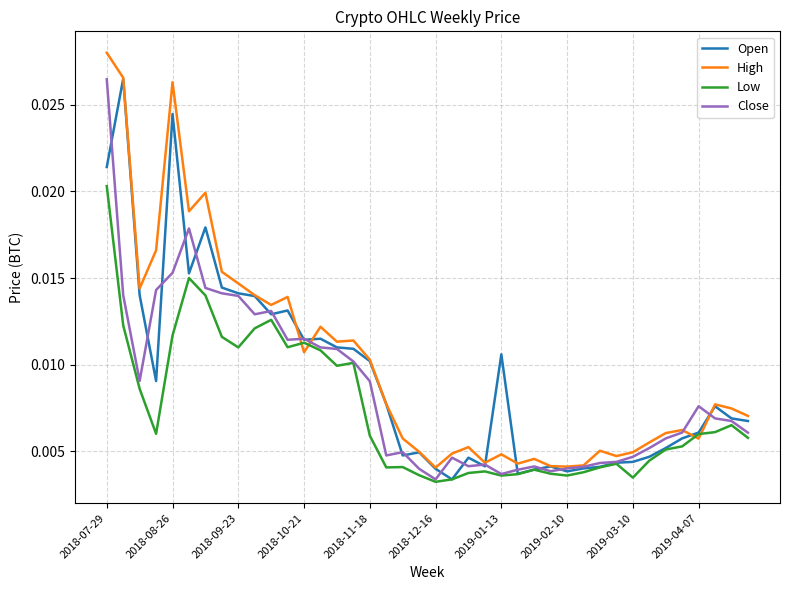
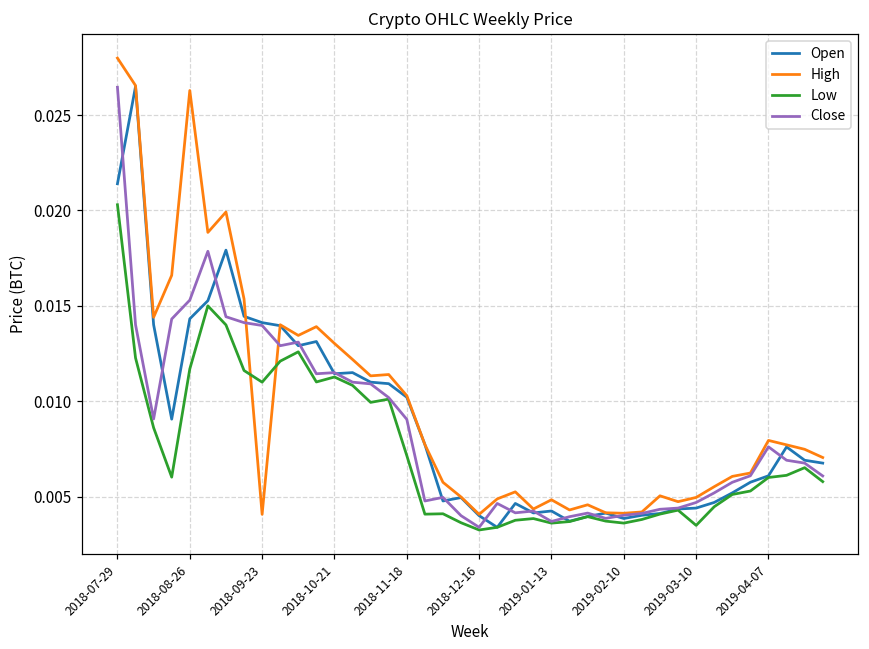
  {
    "Open": {
      "2018-07-29": 0.0214,
-     "2018-08-26": 0.0245,
+     "2018-08-26": 0.0143,
      "2018-09-23": 0.0141,
-     "2019-01-13": 0.0106,
+     "2019-01-13": 0.0042,
      "2019-02-10": 0.0039,
      "2019-03-10": 0.0044
    },
    "High": {
      "2018-07-29": 0.0280,
      "2018-08-26": 0.0263,
-     "2018-09-23": 0.0147,
-     "2018-10-21": 0.0107,
+     "2018-09-23": 0.0041,
+     "2018-10-21": 0.0130,
      "2019-01-13": 0.0048,
      "2019-03-10": 0.0050,
-     "2019-04-07": 0.0057
+     "2019-04-07": 0.0079
    },
    "Low": {
      "2018-07-29": 0.0203,
      "2018-08-26": 0.0117,
      "2018-09-23": 0.0110,
      "2018-10-21": 0.0113,
-     "2018-11-18": 0.0059,
+     "2018-11-18": 0.0072,
      "2019-02-10": 0.0036,
      "2019-03-10": 0.0035
    },
    "Close": {
      "2018-07-29": 0.0265,
      "2018-08-26": 0.0153,
      "2018-09-23": 0.0140,
      "2018-11-18": 0.0091,
      "2019-03-10": 0.0047,
      "2019-04-07": 0.0076
    }
  }
